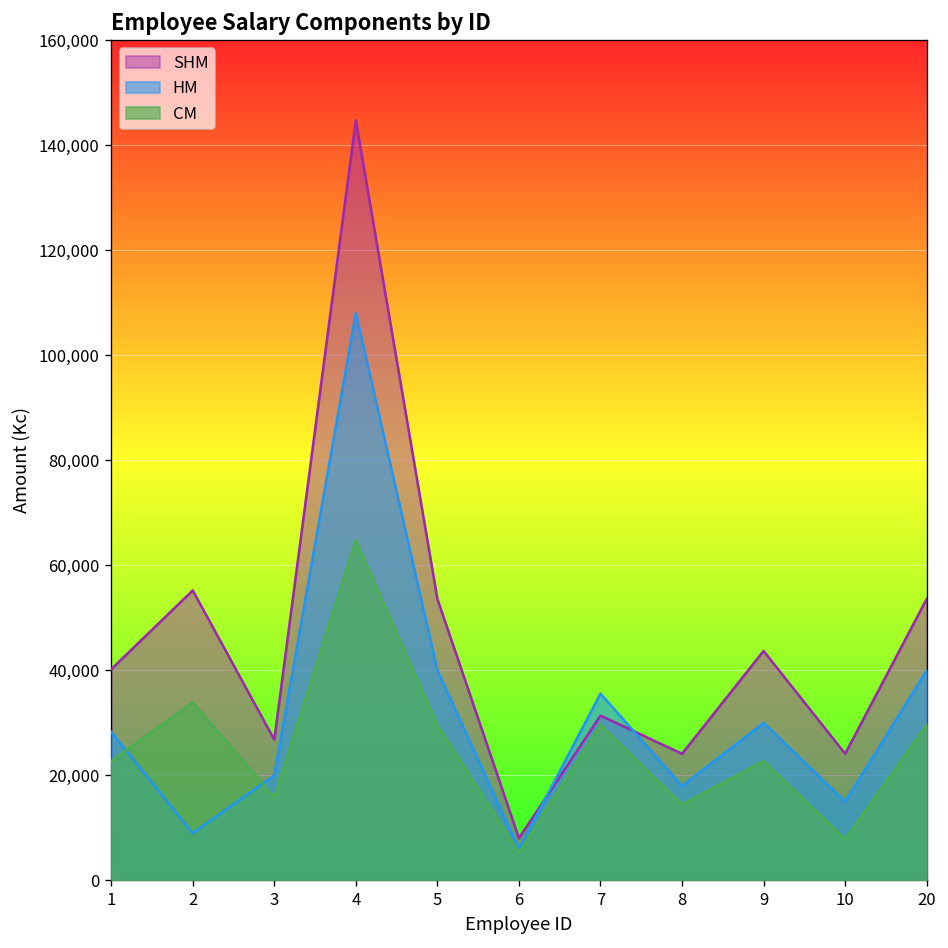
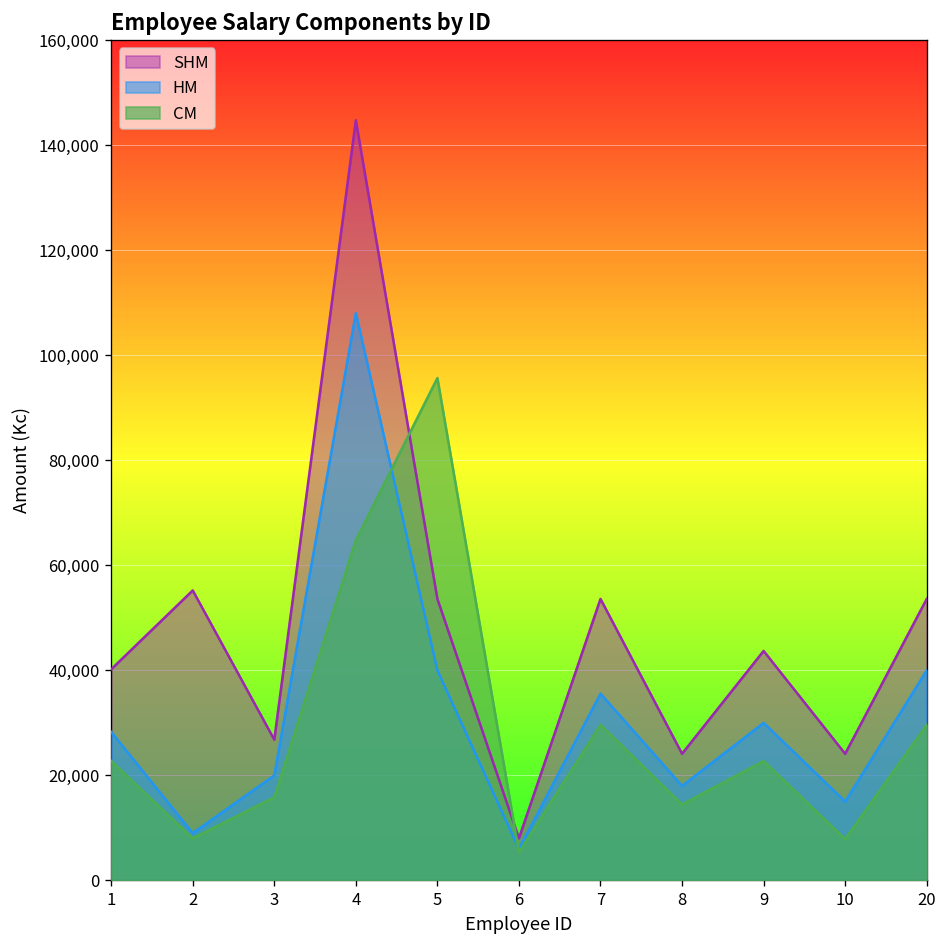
  {
    "SHM": {
      "1": "40,000",
      "2": "55,000",
      "3": "27,000",
      "4": "145,000",
      "5": "54,000",
      "6": "8,000",
-     "7": "31,000",
+     "7": "54,000",
      "8": "24,000",
      "9": "44,000",
      "10": "24,000",
      "20": "54,000"
    },
    "HM": {
      "1": "28,000",
      "2": "9,000",
      "3": "20,000",
      "4": "108,000",
      "5": "40,000",
      "6": "6,000",
      "7": "36,000",
      "8": "18,000",
      "9": "30,000",
      "10": "15,000",
      "20": "40,000"
    },
    "CM": {
      "1": "23,000",
-     "2": "34,000",
+     "2": "8,000",
      "3": "16,000",
      "4": "65,000",
-     "5": "30,000",
+     "5": "96,000",
      "6": "5,000",
      "7": "30,000",
      "8": "14,000",
      "9": "23,000",
      "10": "8,000",
      "20": "30,000"
    }
  }
